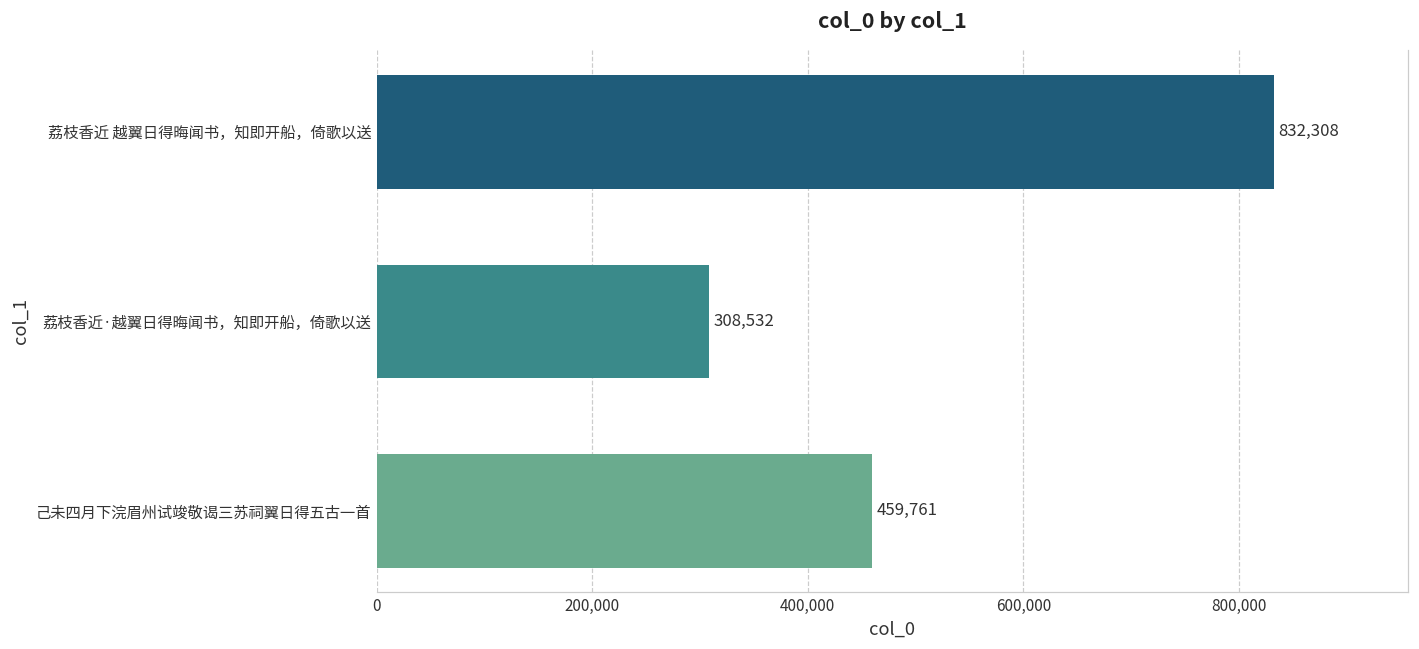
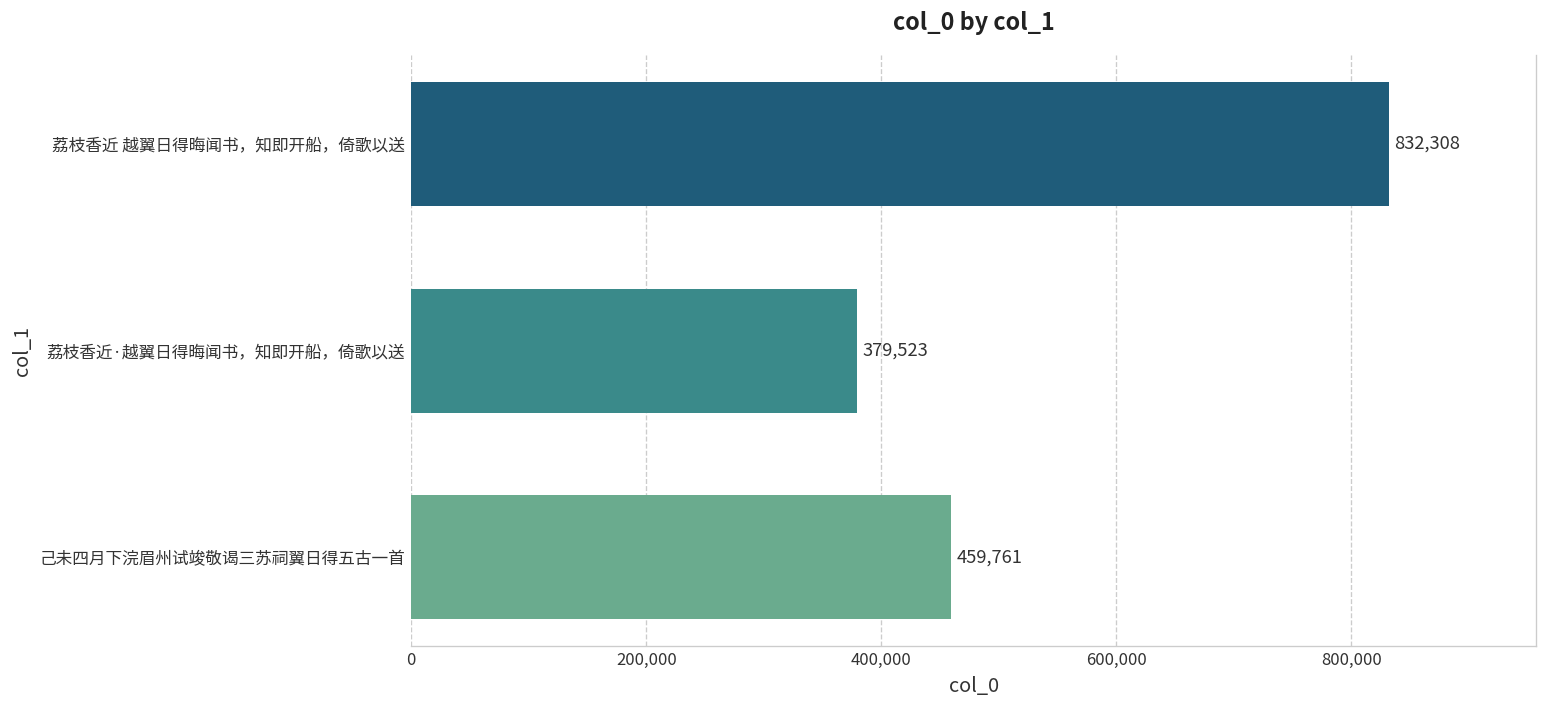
  {
    "荔枝香近 越翼日得晦闻书，知即开船，倚歌以送": "832,308",
-   "荔枝香近·越翼日得晦闻书，知即开船，倚歌以送": "308,532",
+   "荔枝香近·越翼日得晦闻书，知即开船，倚歌以送": "379,523",
    "己未四月下浣眉州试竣敬谒三苏祠翼日得五古一首": "459,761"
  }
